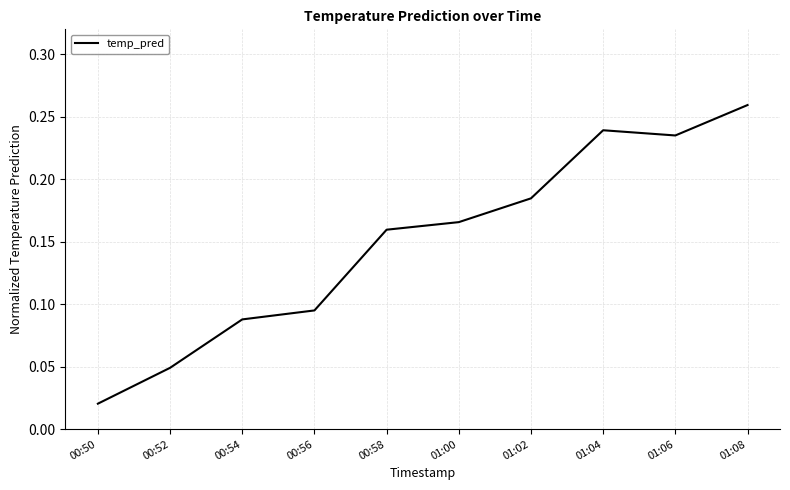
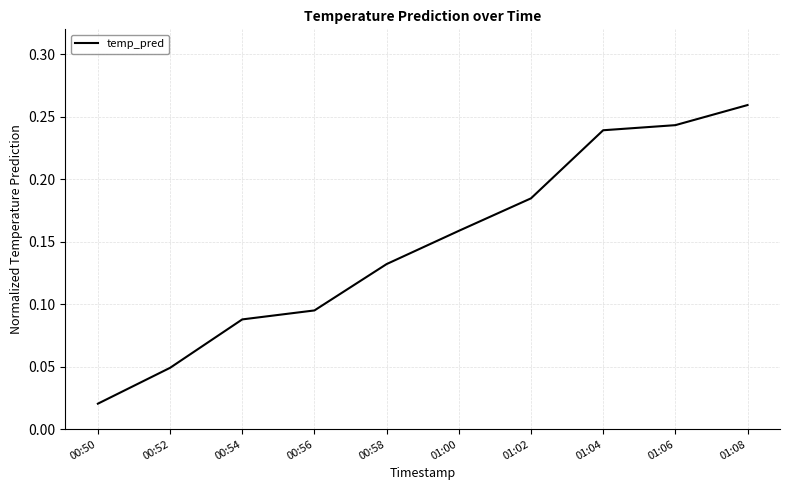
  {
    "00:50": 0.020,
    "00:52": 0.049,
    "00:54": 0.088,
    "00:56": 0.095,
-   "00:58": 0.160,
-   "01:00": 0.166,
+   "00:58": 0.132,
+   "01:00": 0.159,
    "01:02": 0.185,
    "01:04": 0.239,
-   "01:06": 0.235,
+   "01:06": 0.243,
    "01:08": 0.259
  }
